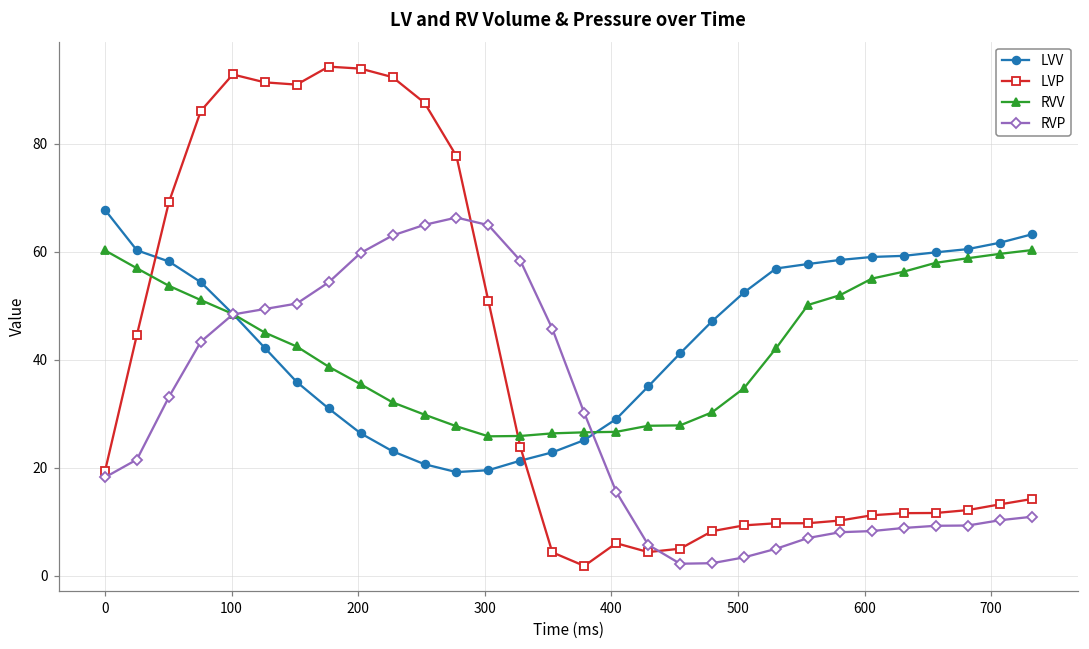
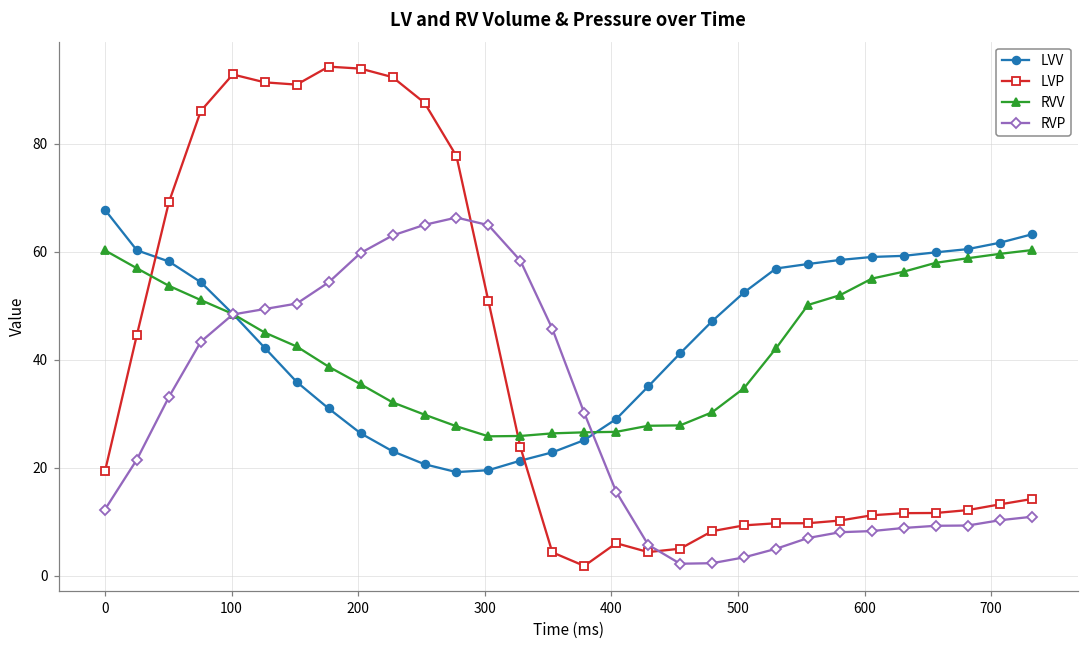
  {
    "LVV": {
      "0": 68
    },
    "LVP": {
      "0": 19
    },
    "RVV": {
      "0": 60
    },
    "RVP": {
-     "0": 18
+     "0": 12
    }
  }
